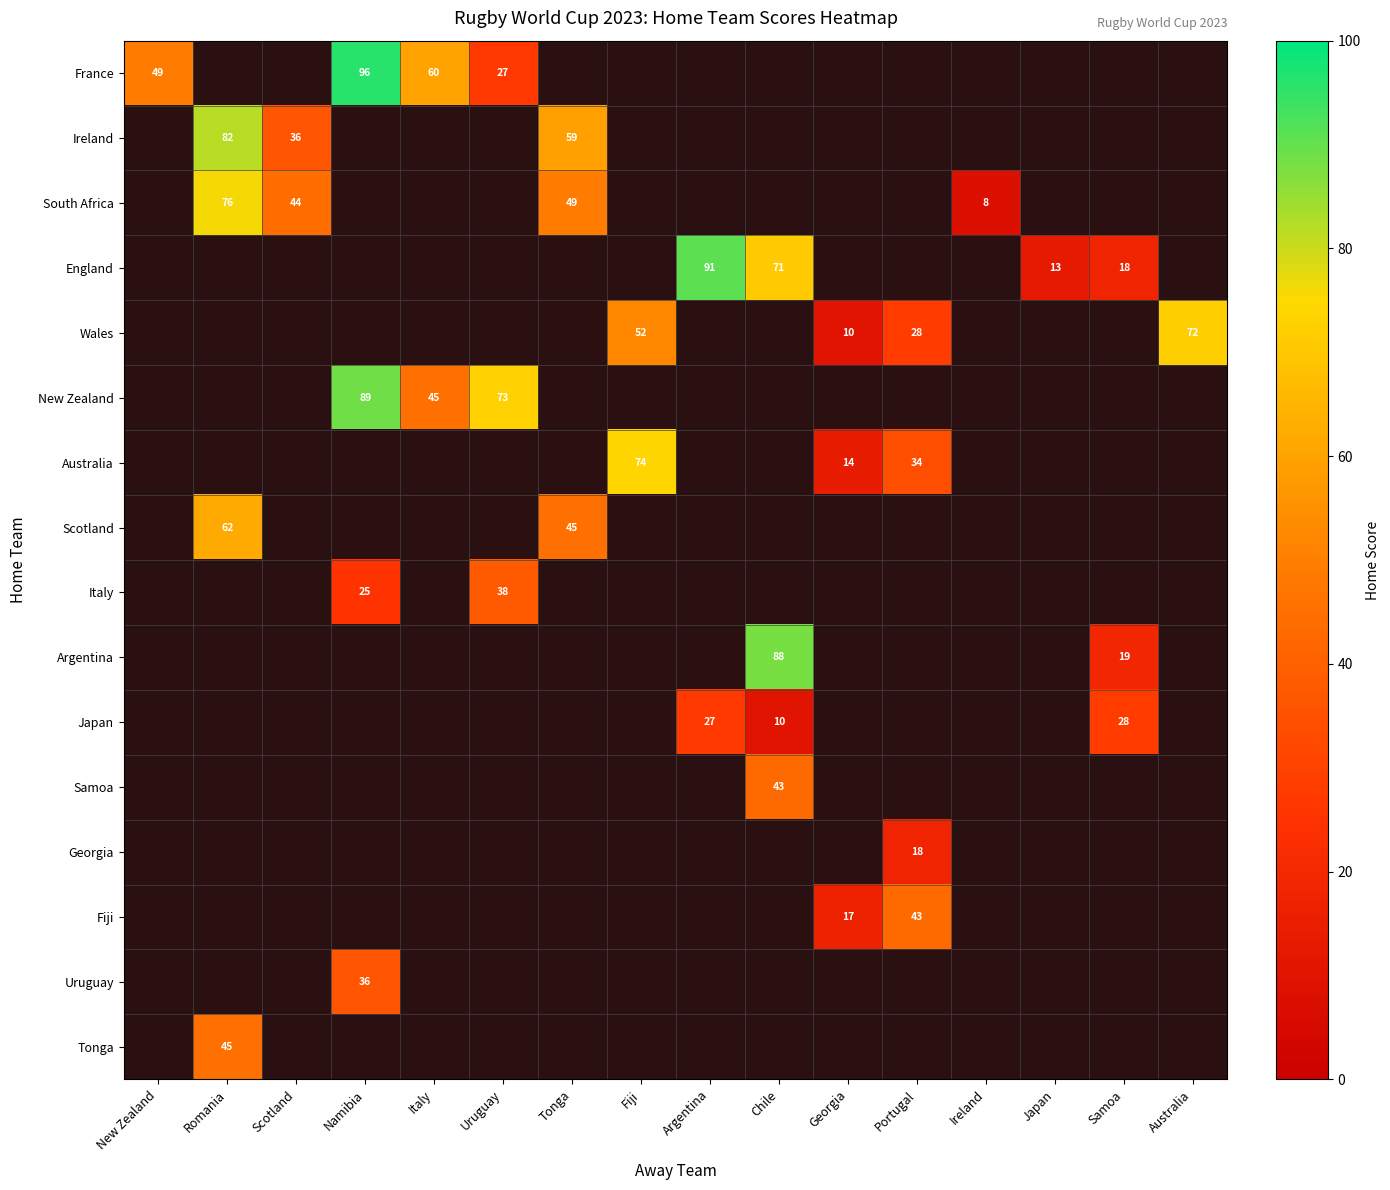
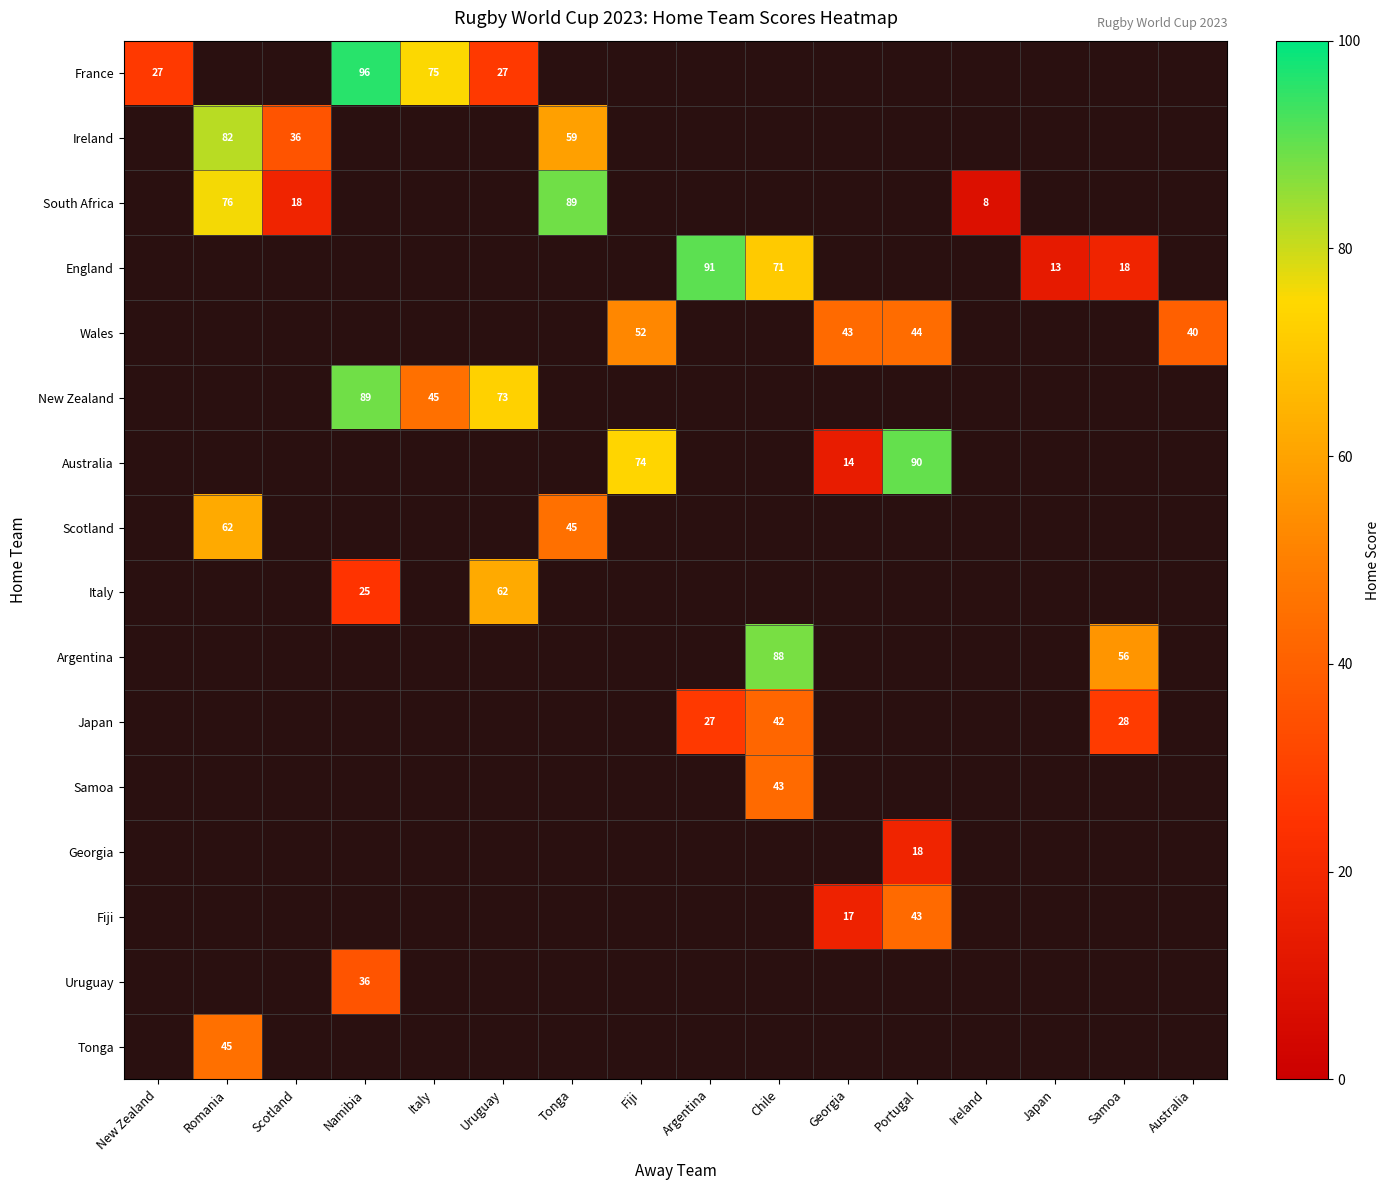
  {
    "France": {
-     "New Zealand": 49,
+     "New Zealand": 27,
      "Namibia": 96,
-     "Italy": 60,
+     "Italy": 75,
      "Uruguay": 27
    },
    "Ireland": {
      "Romania": 82,
      "Scotland": 36,
      "Tonga": 59
    },
    "South Africa": {
      "Romania": 76,
-     "Scotland": 44,
-     "Tonga": 49,
+     "Scotland": 18,
+     "Tonga": 89,
      "Ireland": 8
    },
    "England": {
      "Argentina": 91,
      "Chile": 71,
      "Japan": 13,
      "Samoa": 18
    },
    "Wales": {
      "Fiji": 52,
-     "Georgia": 10,
-     "Portugal": 28,
-     "Australia": 72
+     "Georgia": 43,
+     "Portugal": 44,
+     "Australia": 40
    },
    "New Zealand": {
      "Namibia": 89,
      "Italy": 45,
      "Uruguay": 73
    },
    "Australia": {
      "Fiji": 74,
      "Georgia": 14,
-     "Portugal": 34
+     "Portugal": 90
    },
    "Scotland": {
      "Romania": 62,
      "Tonga": 45
    },
    "Italy": {
      "Namibia": 25,
-     "Uruguay": 38
+     "Uruguay": 62
    },
    "Argentina": {
      "Chile": 88,
-     "Samoa": 19
+     "Samoa": 56
    },
    "Japan": {
      "Argentina": 27,
-     "Chile": 10,
+     "Chile": 42,
      "Samoa": 28
    },
    "Samoa": {
      "Chile": 43
    },
    "Georgia": {
      "Portugal": 18
    },
    "Fiji": {
      "Georgia": 17,
      "Portugal": 43
    },
    "Uruguay": {
      "Namibia": 36
    },
    "Tonga": {
      "Romania": 45
    }
  }
